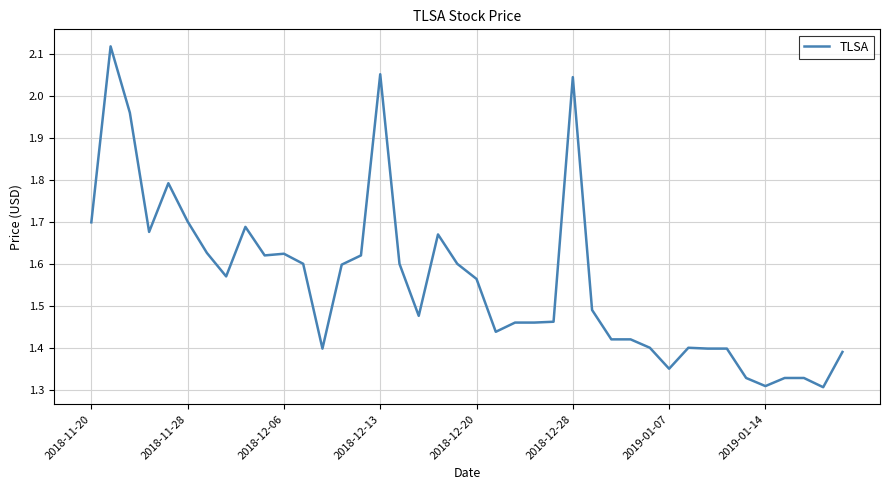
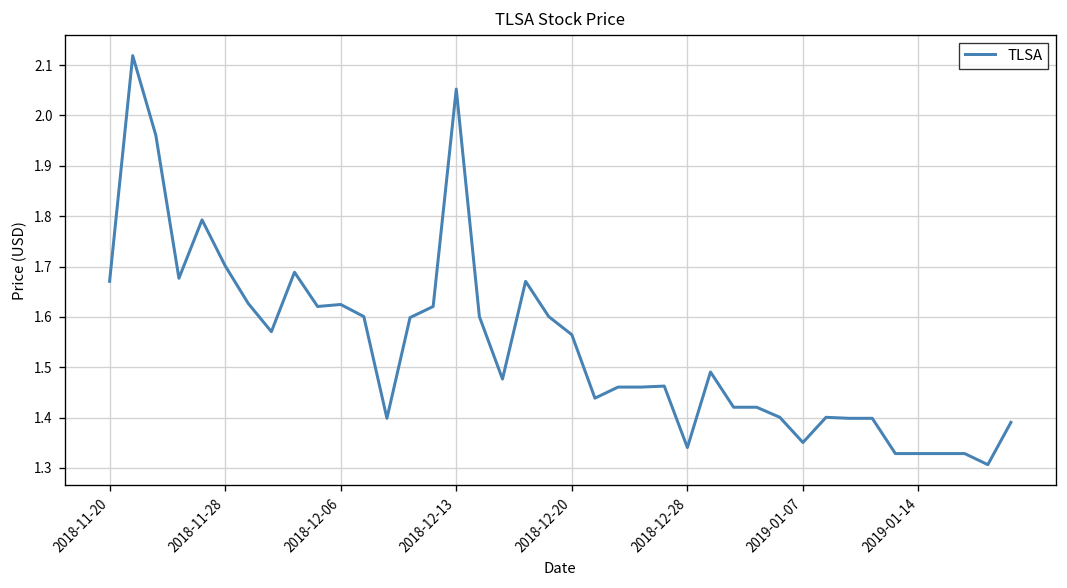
  {
-   "2018-11-20": 1.70,
+   "2018-11-20": 1.67,
    "2018-11-28": 1.70,
    "2018-12-06": 1.62,
    "2018-12-13": 2.05,
    "2018-12-20": 1.56,
-   "2018-12-28": 2.05,
+   "2018-12-28": 1.34,
    "2019-01-07": 1.35,
-   "2019-01-14": 1.31
+   "2019-01-14": 1.33
  }
